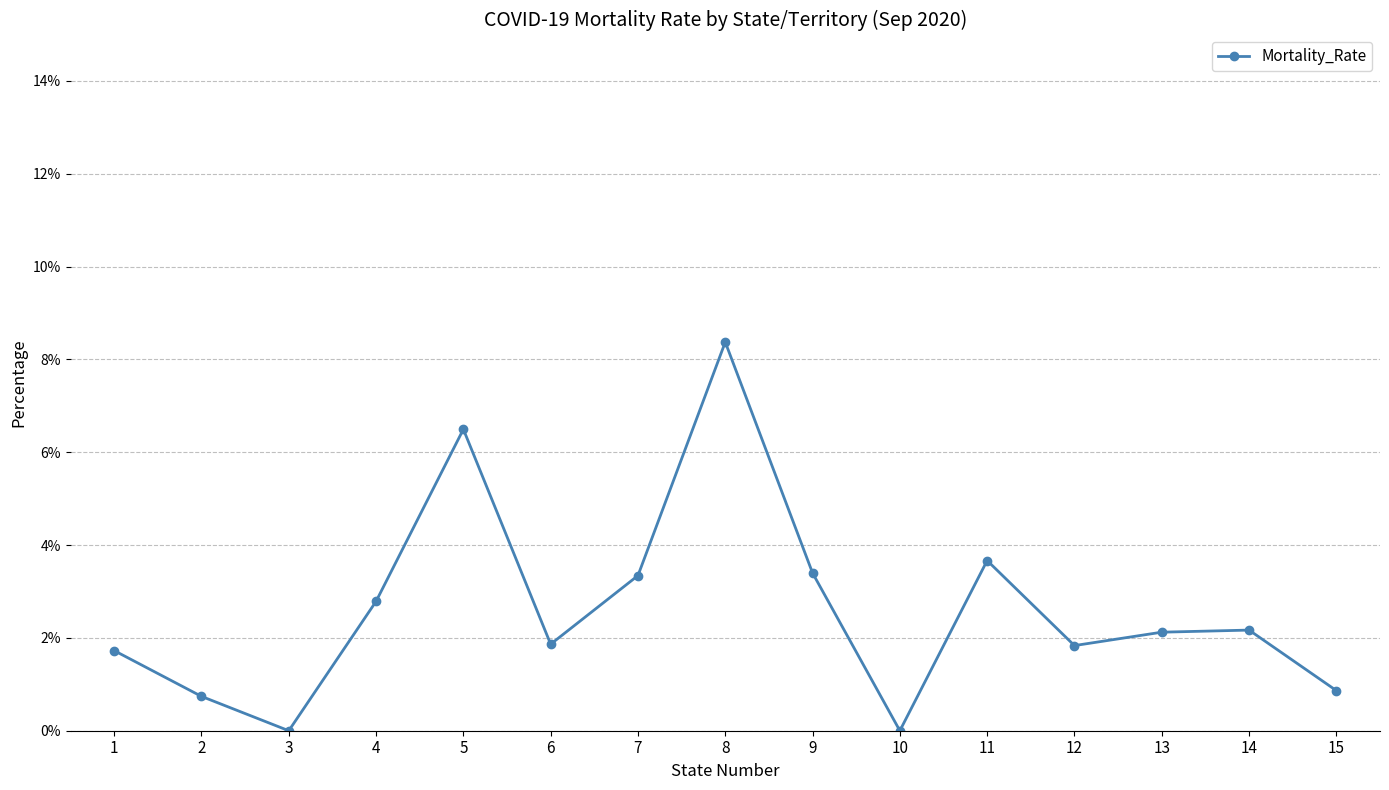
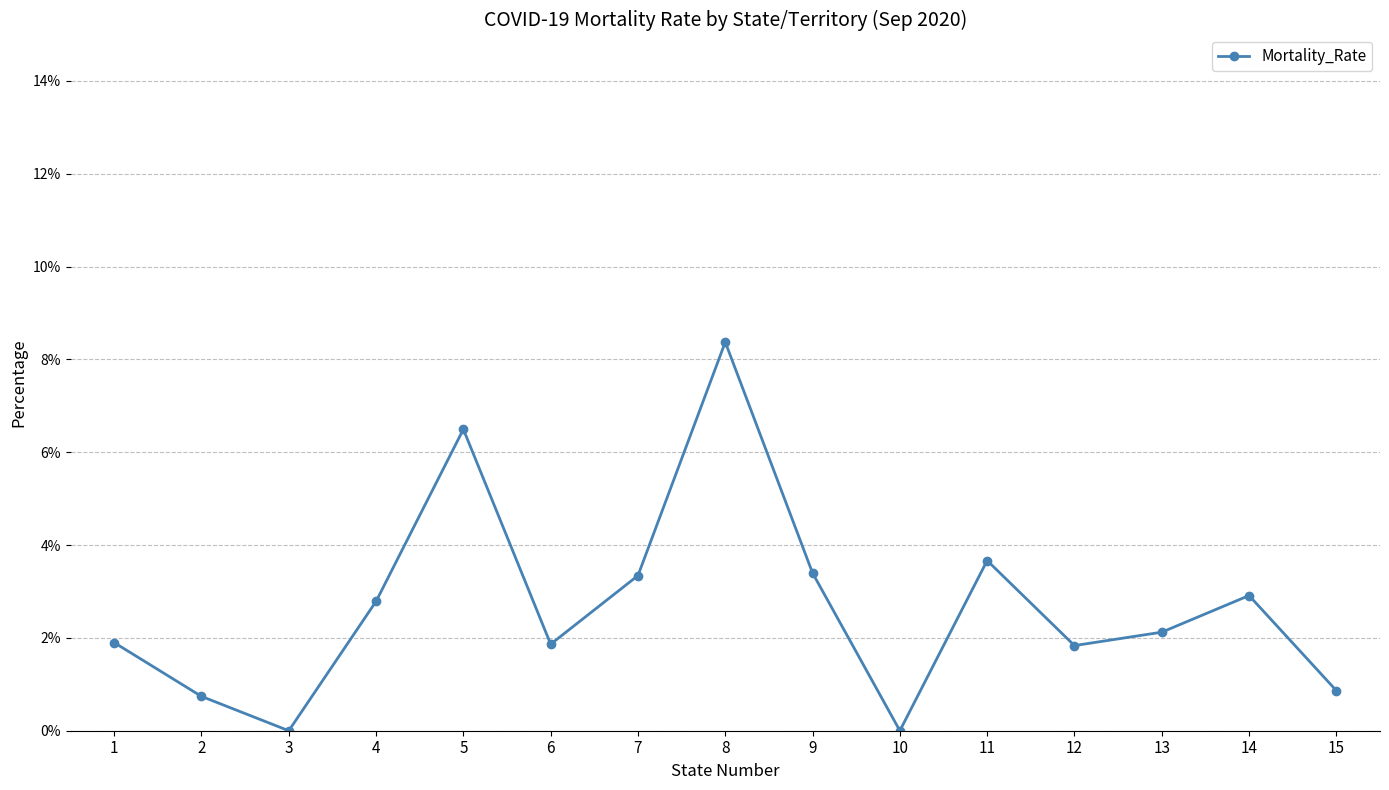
  {
-   "1": "1.7%",
+   "1": "1.9%",
    "2": "0.7%",
    "3": "0.0%",
    "4": "2.8%",
    "5": "6.5%",
    "6": "1.9%",
    "7": "3.3%",
    "8": "8.4%",
    "9": "3.4%",
    "10": "0.0%",
    "11": "3.7%",
    "12": "1.8%",
    "13": "2.1%",
-   "14": "2.2%",
+   "14": "2.9%",
    "15": "0.9%"
  }
